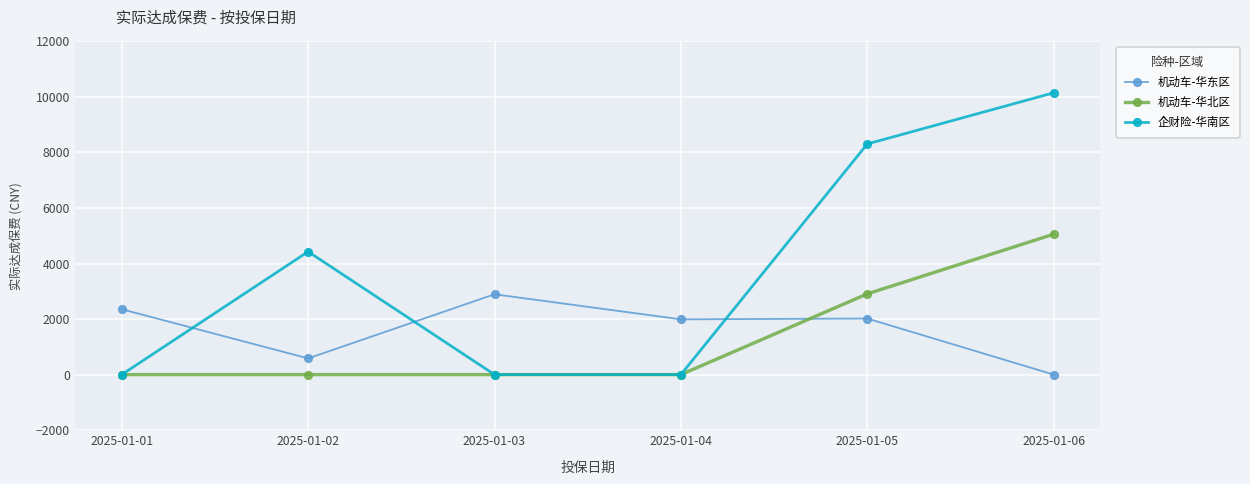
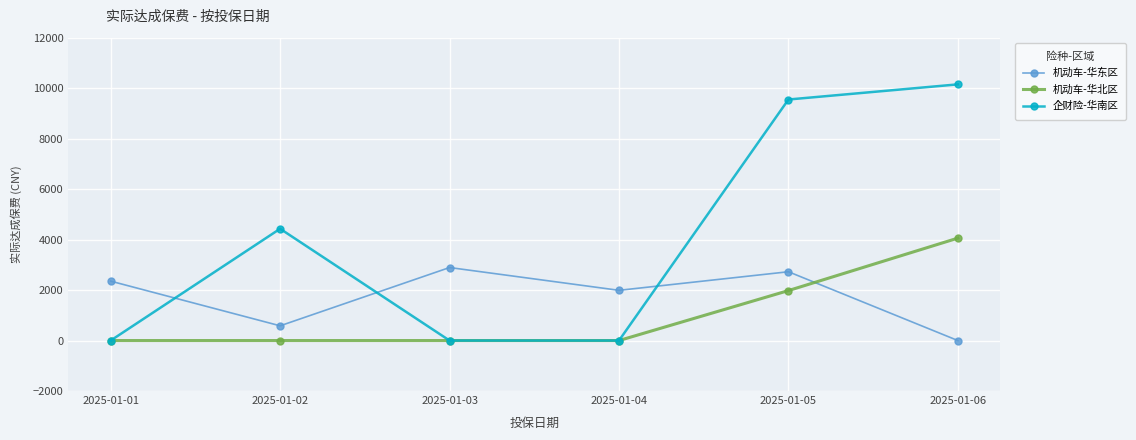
  {
    "机动车-华东区": {
      "2025-01-01": 2400,
      "2025-01-02": 600,
      "2025-01-03": 2900,
      "2025-01-04": 2000,
-     "2025-01-05": 2000,
+     "2025-01-05": 2700,
      "2025-01-06": 0
    },
    "机动车-华北区": {
      "2025-01-02": 0,
-     "2025-01-05": 2900,
-     "2025-01-06": 5100
+     "2025-01-05": 2000,
+     "2025-01-06": 4100
    },
    "企财险-华南区": {
      "2025-01-02": 4400,
-     "2025-01-05": 8300,
+     "2025-01-05": 9600,
      "2025-01-06": 10200
    }
  }
